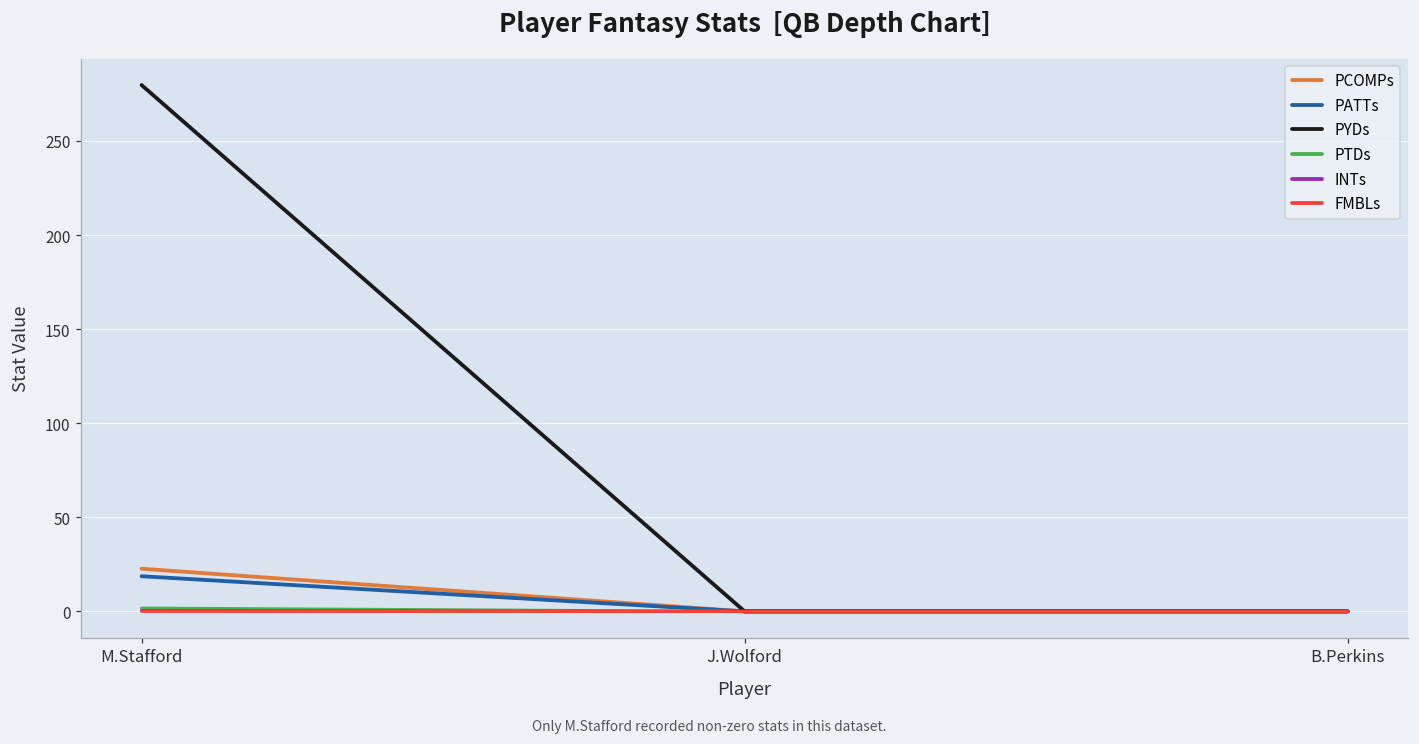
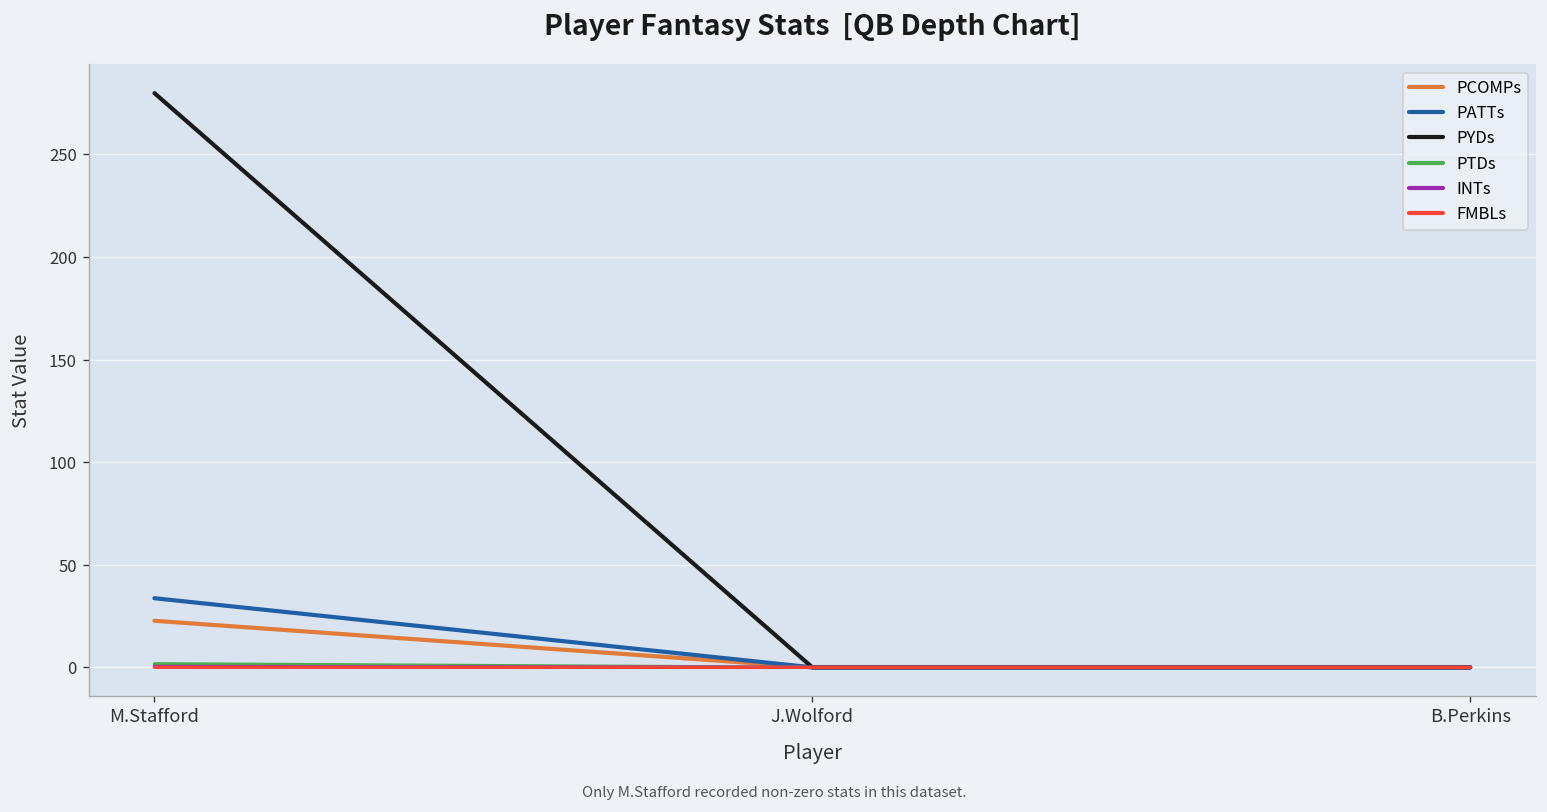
  {
    "PATTs": {
-     "M.Stafford": 19
+     "M.Stafford": 34
    },
    "PYDs": {
      "M.Stafford": 280
    }
  }
